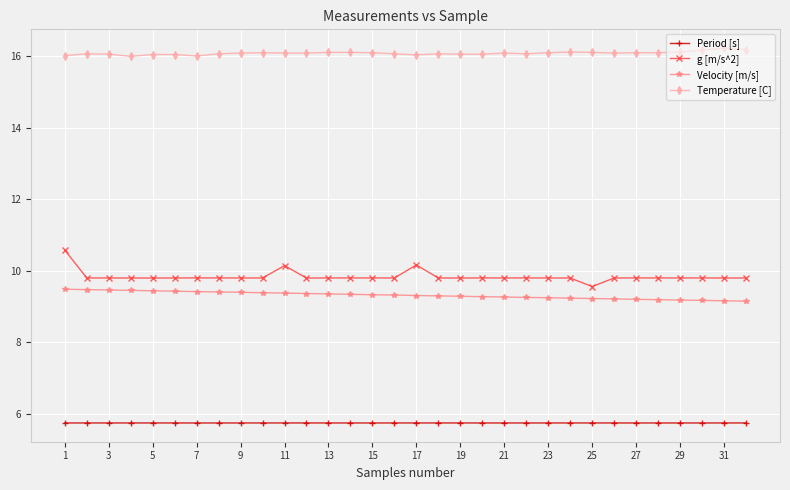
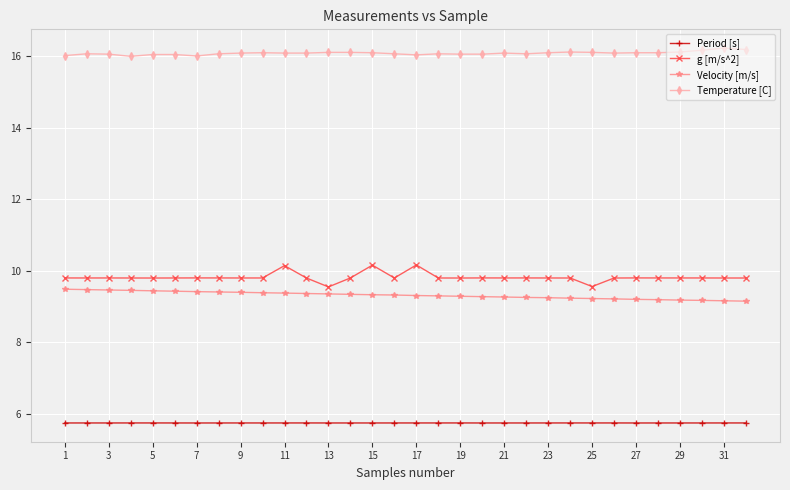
  {
    "Period [s]": {
      "1": 5.7,
      "3": 5.7,
      "5": 5.7,
      "7": 5.7,
      "9": 5.7,
      "11": 5.7,
      "13": 5.7,
      "15": 5.7,
      "17": 5.7,
      "19": 5.7,
      "21": 5.7,
      "23": 5.7,
      "25": 5.7,
      "27": 5.7,
      "29": 5.7,
      "31": 5.7
    },
    "g [m/s^2]": {
-     "1": 10.6,
+     "1": 9.8,
      "3": 9.8,
      "5": 9.8,
      "7": 9.8,
      "9": 9.8,
      "11": 10.1,
-     "13": 9.8,
-     "15": 9.8,
+     "13": 9.5,
+     "15": 10.2,
      "17": 10.2,
      "19": 9.8,
      "21": 9.8,
      "23": 9.8,
      "25": 9.6,
      "27": 9.8,
      "29": 9.8,
      "31": 9.8
    }
  }
